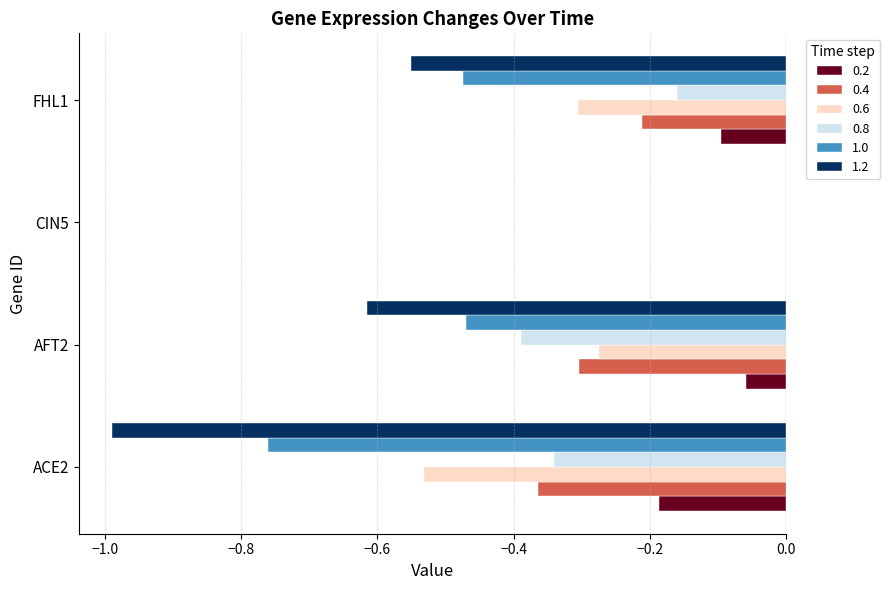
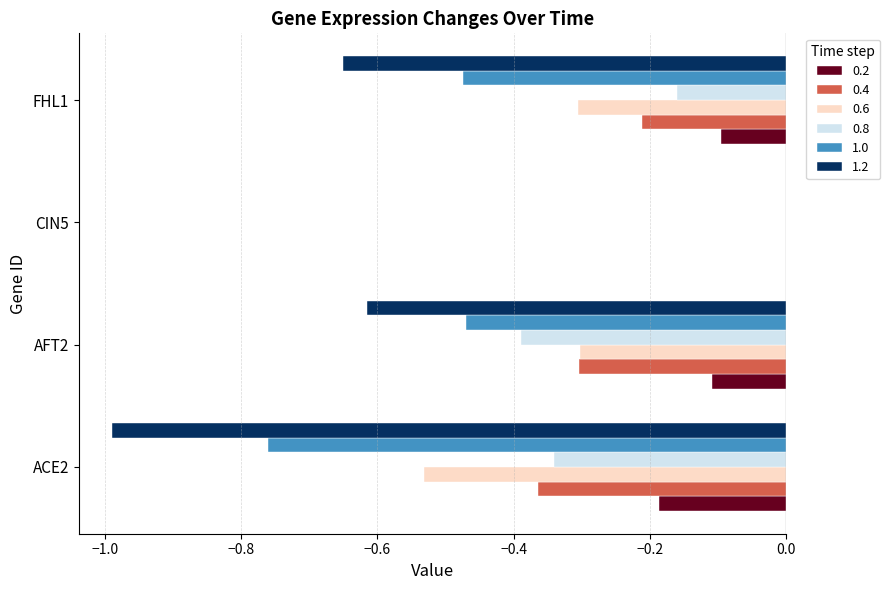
  {
    "0.2": {
      "FHL1": -0.10,
      "CIN5": 0.00,
-     "AFT2": -0.06,
+     "AFT2": -0.11,
      "ACE2": -0.19
    },
    "0.4": {
      "FHL1": -0.21,
      "CIN5": 0.00,
      "AFT2": -0.30,
      "ACE2": -0.36
    },
    "0.6": {
      "FHL1": -0.31,
      "CIN5": 0.00,
-     "AFT2": -0.27,
+     "AFT2": -0.30,
      "ACE2": -0.53
    },
    "0.8": {
      "FHL1": -0.16,
      "CIN5": 0.00,
      "AFT2": -0.39,
      "ACE2": -0.34
    },
    "1.0": {
      "FHL1": -0.47,
      "CIN5": 0.00,
      "AFT2": -0.47,
      "ACE2": -0.76
    },
    "1.2": {
-     "FHL1": -0.55,
+     "FHL1": -0.65,
      "CIN5": 0.00,
      "AFT2": -0.62,
      "ACE2": -0.99
    }
  }
